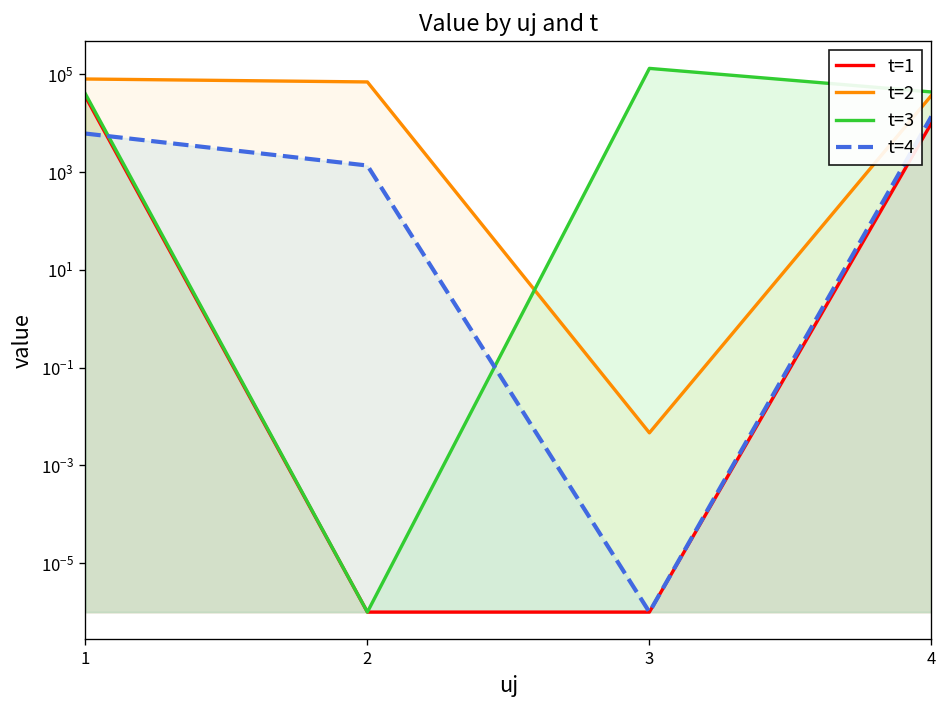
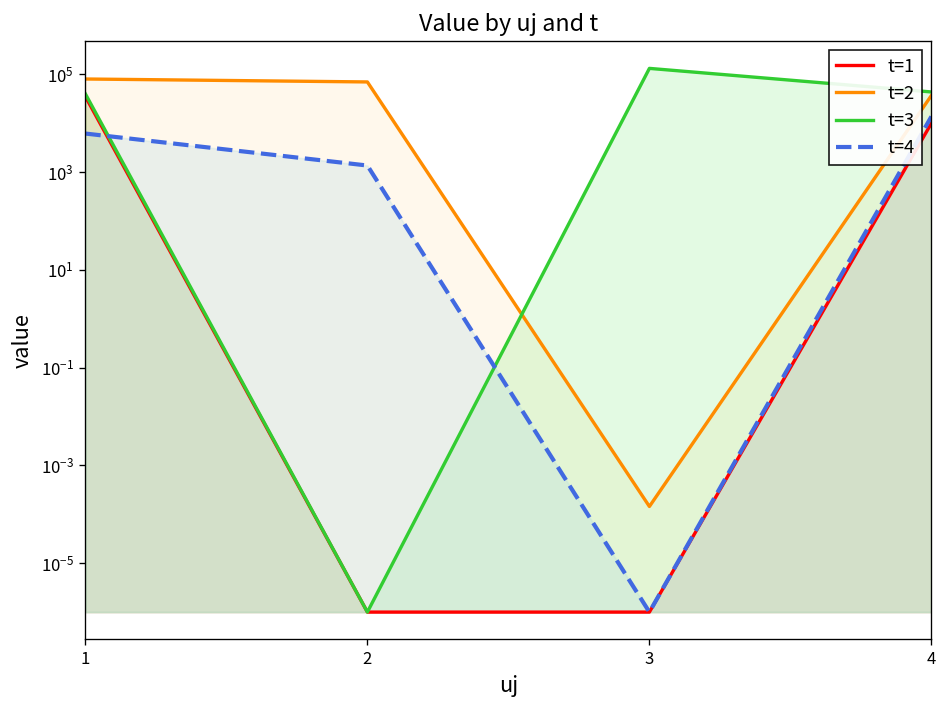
  {
    "t=1": {
      "4": 10000
    },
    "t=2": {
      "1": 80000,
      "2": 70000,
-     "3": 0.005,
+     "3": 0.00014,
      "4": 40000
    },
    "t=3": {
      "3": 130000,
      "4": 40000
    },
    "t=4": {
      "1": 6000,
      "2": 1400,
      "4": 14000
    }
  }
